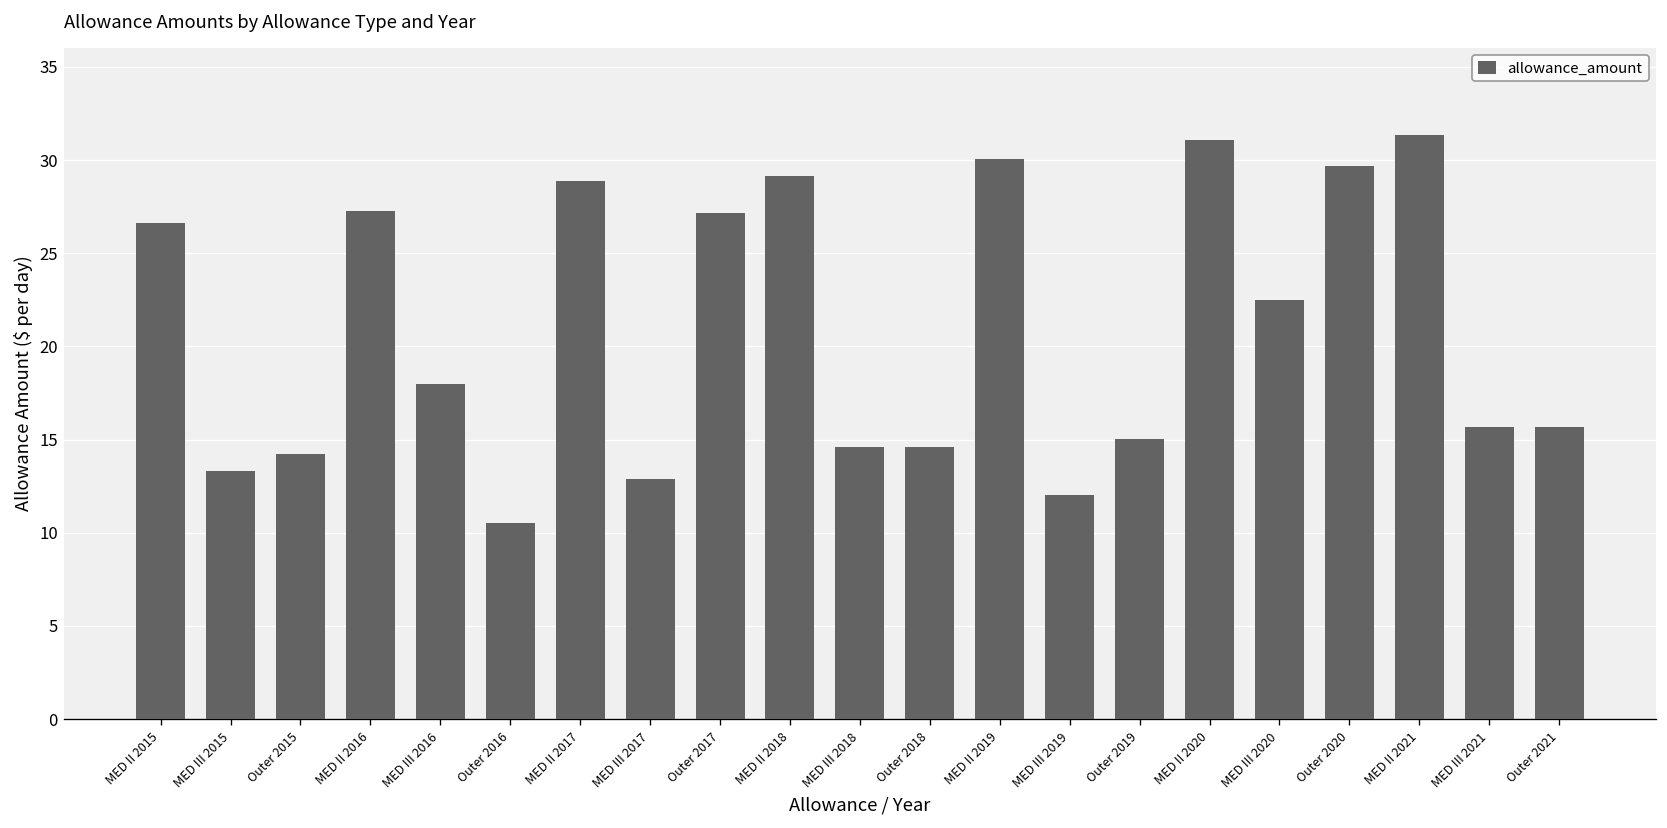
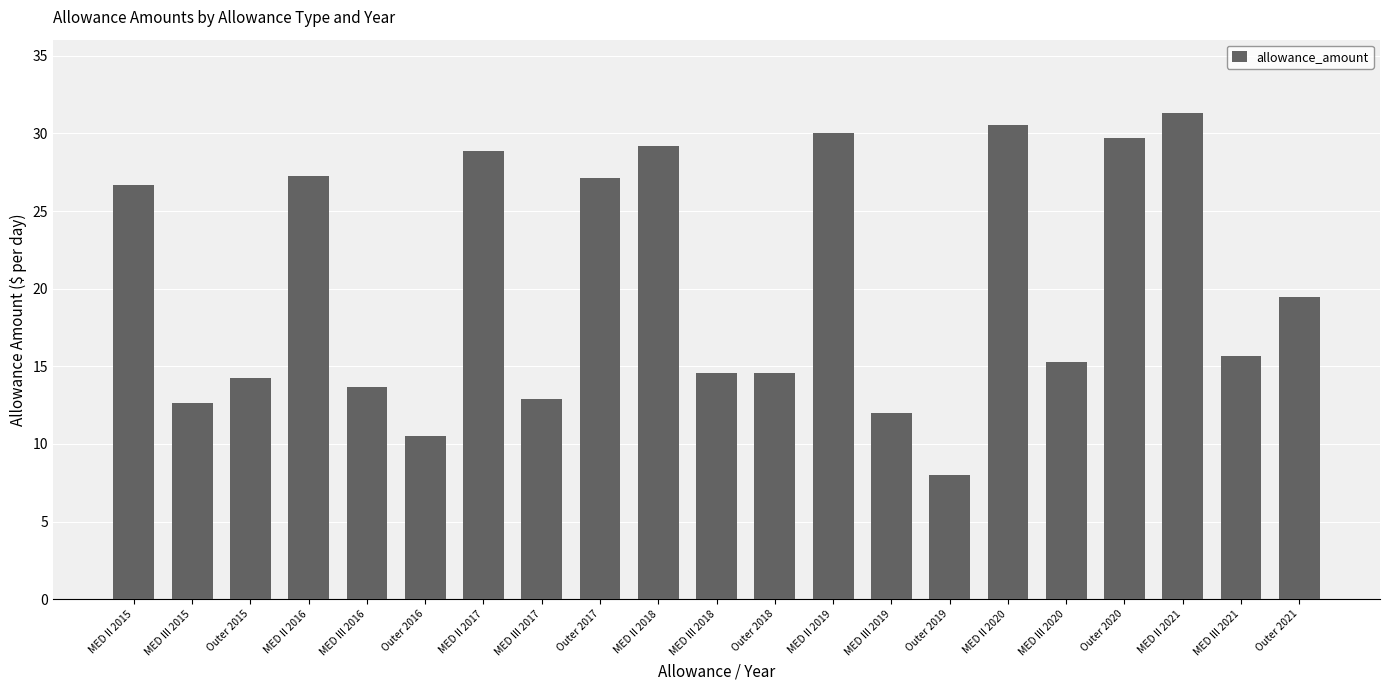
  {
    "MED II 2015": 26.7,
-   "MED III 2015": 13.3,
+   "MED III 2015": 12.7,
    "Outer 2015": 14.3,
    "MED II 2016": 27.3,
-   "MED III 2016": 18.0,
+   "MED III 2016": 13.6,
    "Outer 2016": 10.5,
    "MED II 2017": 28.9,
    "MED III 2017": 12.9,
    "Outer 2017": 27.1,
    "MED II 2018": 29.2,
    "MED III 2018": 14.6,
    "Outer 2018": 14.6,
    "MED II 2019": 30.1,
    "MED III 2019": 12.0,
-   "Outer 2019": 15.0,
-   "MED II 2020": 31.1,
-   "MED III 2020": 22.5,
+   "Outer 2019": 8.0,
+   "MED II 2020": 30.6,
+   "MED III 2020": 15.3,
    "Outer 2020": 29.7,
    "MED II 2021": 31.3,
    "MED III 2021": 15.7,
-   "Outer 2021": 15.7
+   "Outer 2021": 19.5
  }
